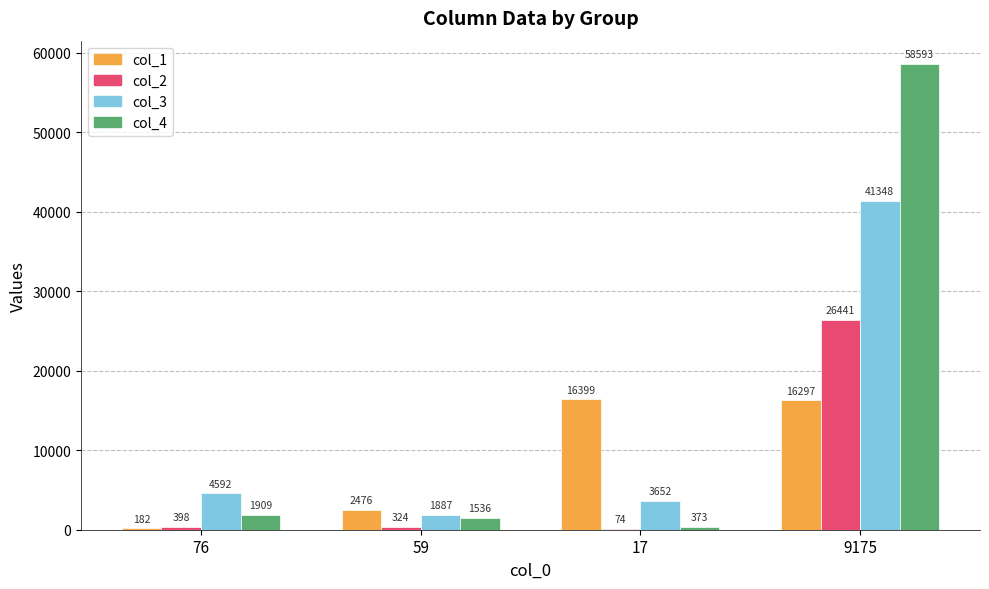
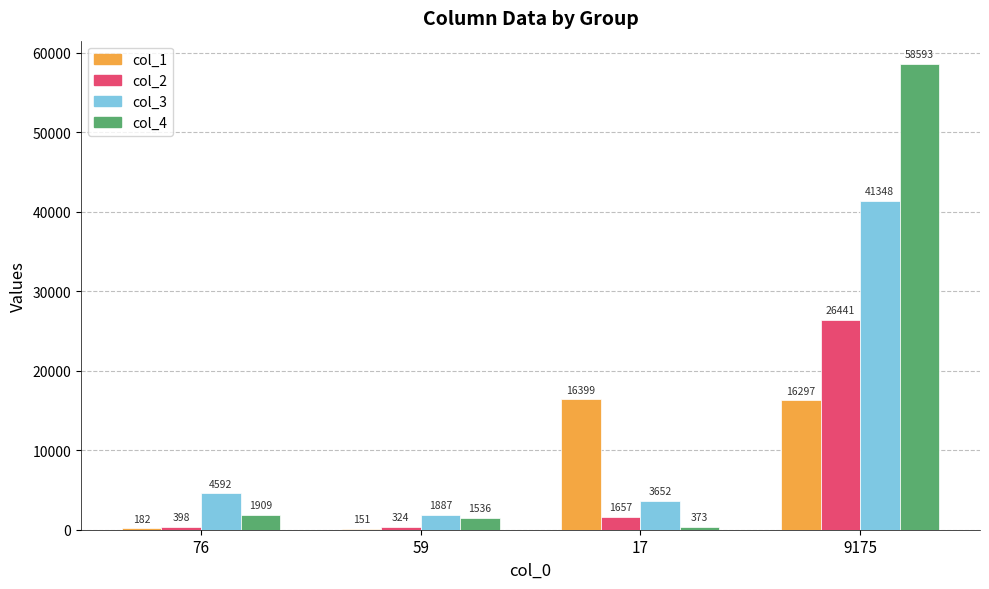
  {
    "col_1": {
      "76": 182,
-     "59": 2476,
+     "59": 151,
      "17": 16399,
      "9175": 16297
    },
    "col_2": {
      "76": 398,
      "59": 324,
-     "17": 74,
+     "17": 1657,
      "9175": 26441
    },
    "col_3": {
      "76": 4592,
      "59": 1887,
      "17": 3652,
      "9175": 41348
    },
    "col_4": {
      "76": 1909,
      "59": 1536,
      "17": 373,
      "9175": 58593
    }
  }
